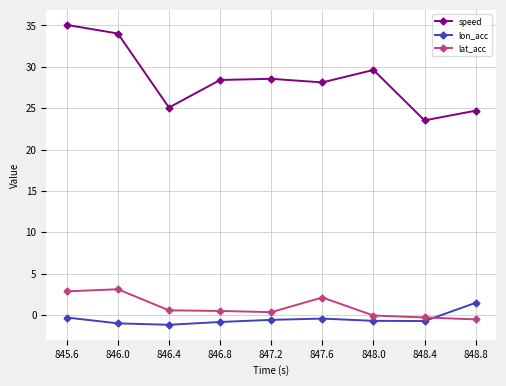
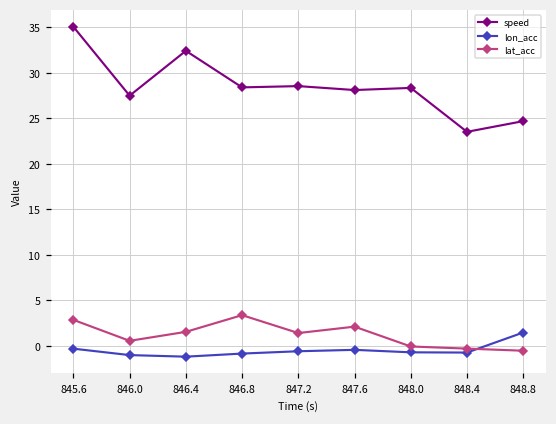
  {
    "speed": {
      "845.6": 35,
-     "846.0": 34,
-     "846.4": 25,
+     "846.0": 27,
+     "846.4": 32,
      "846.8": 28,
      "847.2": 29,
      "847.6": 28,
-     "848.0": 30,
+     "848.0": 28,
      "848.4": 24,
      "848.8": 25
    },
    "lon_acc": {
      "845.6": 0,
      "846.0": -1,
      "846.4": -1,
      "846.8": -1,
      "847.2": -1,
      "847.6": 0,
      "848.0": -1,
      "848.4": -1,
      "848.8": 1
    },
    "lat_acc": {
      "845.6": 3,
-     "846.0": 3,
-     "846.4": 1,
-     "846.8": 0,
-     "847.2": 0,
+     "846.0": 1,
+     "846.4": 2,
+     "846.8": 3,
+     "847.2": 1,
      "847.6": 2,
      "848.0": 0,
      "848.4": 0,
      "848.8": -1
    }
  }
